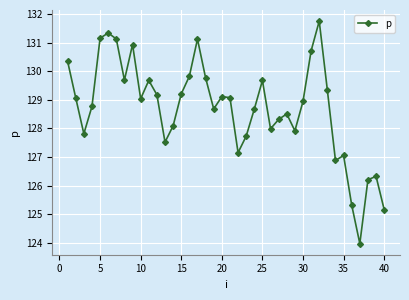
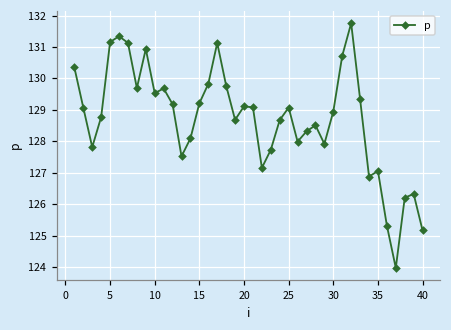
  {
    "5": 131.2,
-   "10": 129.0,
+   "10": 129.5,
    "15": 129.2,
    "20": 129.1,
-   "25": 129.7,
+   "25": 129.1,
    "30": 128.9,
    "35": 127.1,
    "40": 125.2
  }
